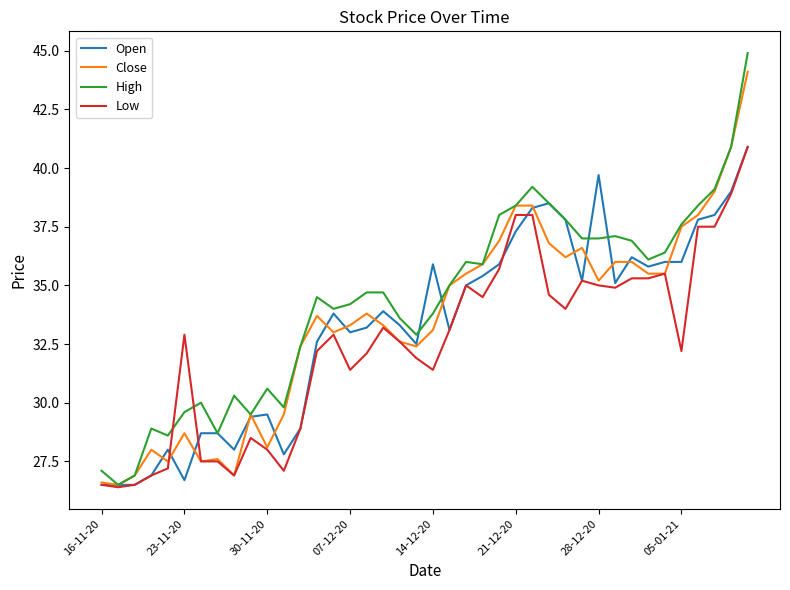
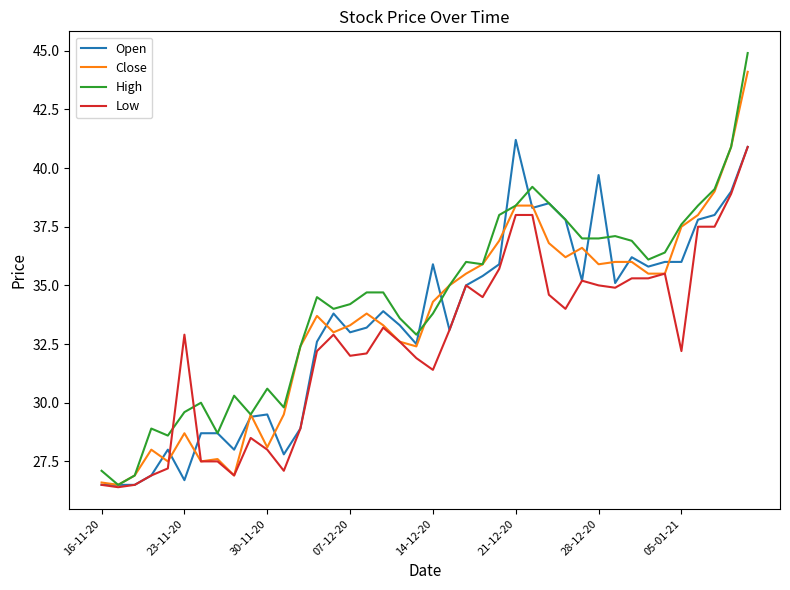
  {
    "Open": {
      "23-11-20": 26.7,
      "30-11-20": 29.5,
      "07-12-20": 33.0,
      "14-12-20": 35.9,
-     "21-12-20": 37.3,
+     "21-12-20": 41.2,
      "28-12-20": 39.7,
      "05-01-21": 36.0
    },
    "Close": {
      "23-11-20": 28.7,
      "07-12-20": 33.3,
-     "14-12-20": 33.1,
-     "28-12-20": 35.2
+     "14-12-20": 34.3,
+     "28-12-20": 35.9
    },
    "High": {
      "16-11-20": 27.1,
      "23-11-20": 29.6,
      "30-11-20": 30.6,
      "07-12-20": 34.2,
      "14-12-20": 33.8,
      "28-12-20": 37.0
    },
    "Low": {
      "23-11-20": 32.9,
-     "07-12-20": 31.4,
+     "07-12-20": 32.0,
      "14-12-20": 31.4,
      "21-12-20": 38.0,
      "28-12-20": 35.0,
      "05-01-21": 32.2
    }
  }
